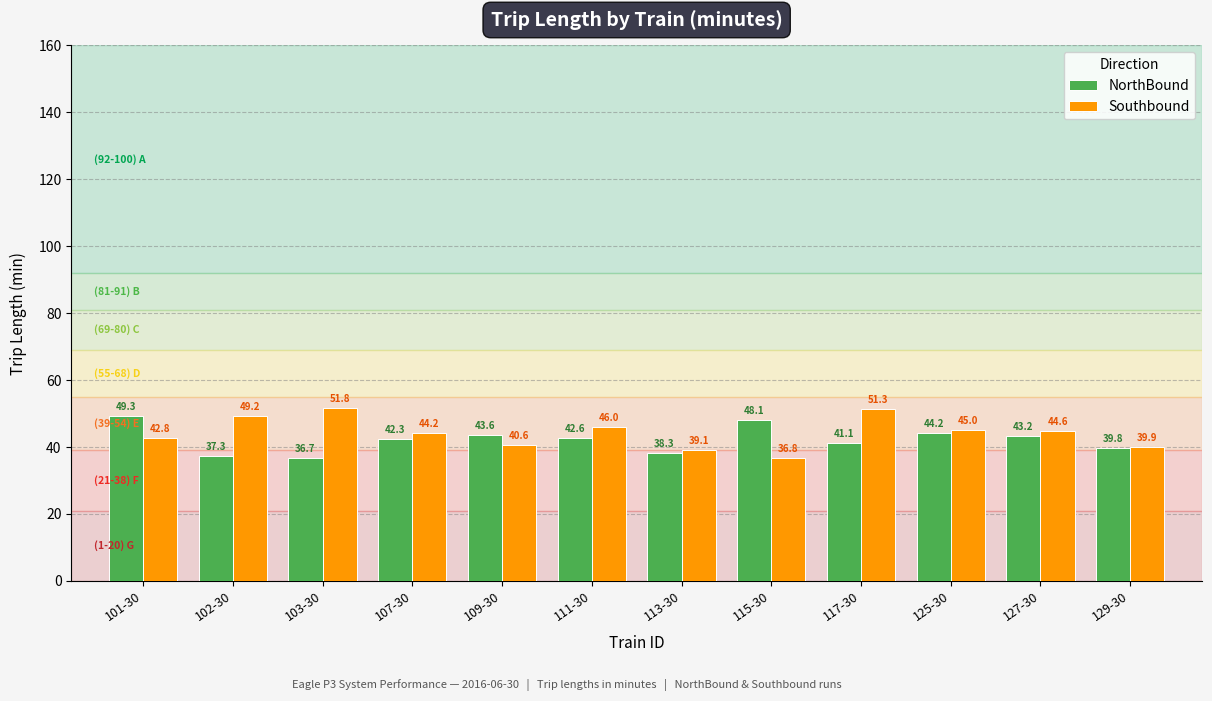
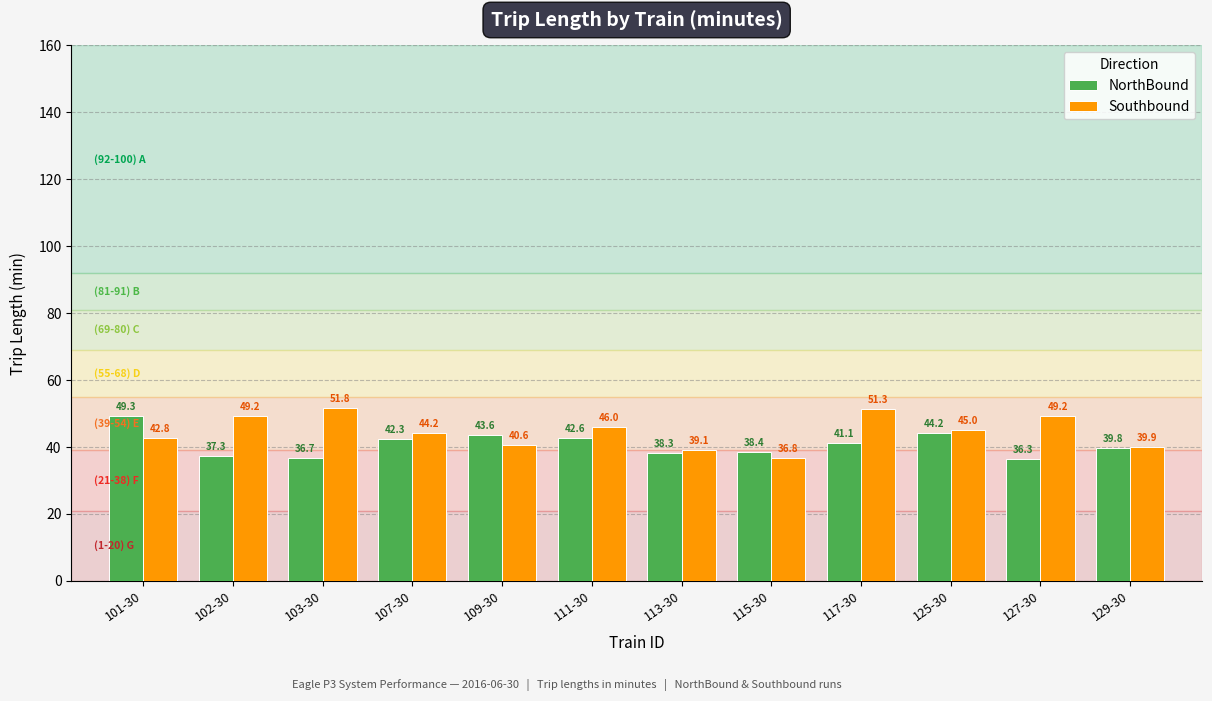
  {
    "NorthBound": {
      "101-30": 49.3,
      "102-30": 37.3,
      "103-30": 36.7,
      "107-30": 42.3,
      "109-30": 43.6,
      "111-30": 42.6,
      "113-30": 38.3,
-     "115-30": 48.1,
+     "115-30": 38.4,
      "117-30": 41.1,
      "125-30": 44.2,
-     "127-30": 43.2,
+     "127-30": 36.3,
      "129-30": 39.8
    },
    "Southbound": {
      "101-30": 42.8,
      "102-30": 49.2,
      "103-30": 51.8,
      "107-30": 44.2,
      "109-30": 40.6,
      "111-30": 46.0,
      "113-30": 39.1,
      "115-30": 36.8,
      "117-30": 51.3,
      "125-30": 45.0,
-     "127-30": 44.6,
+     "127-30": 49.2,
      "129-30": 39.9
    }
  }
